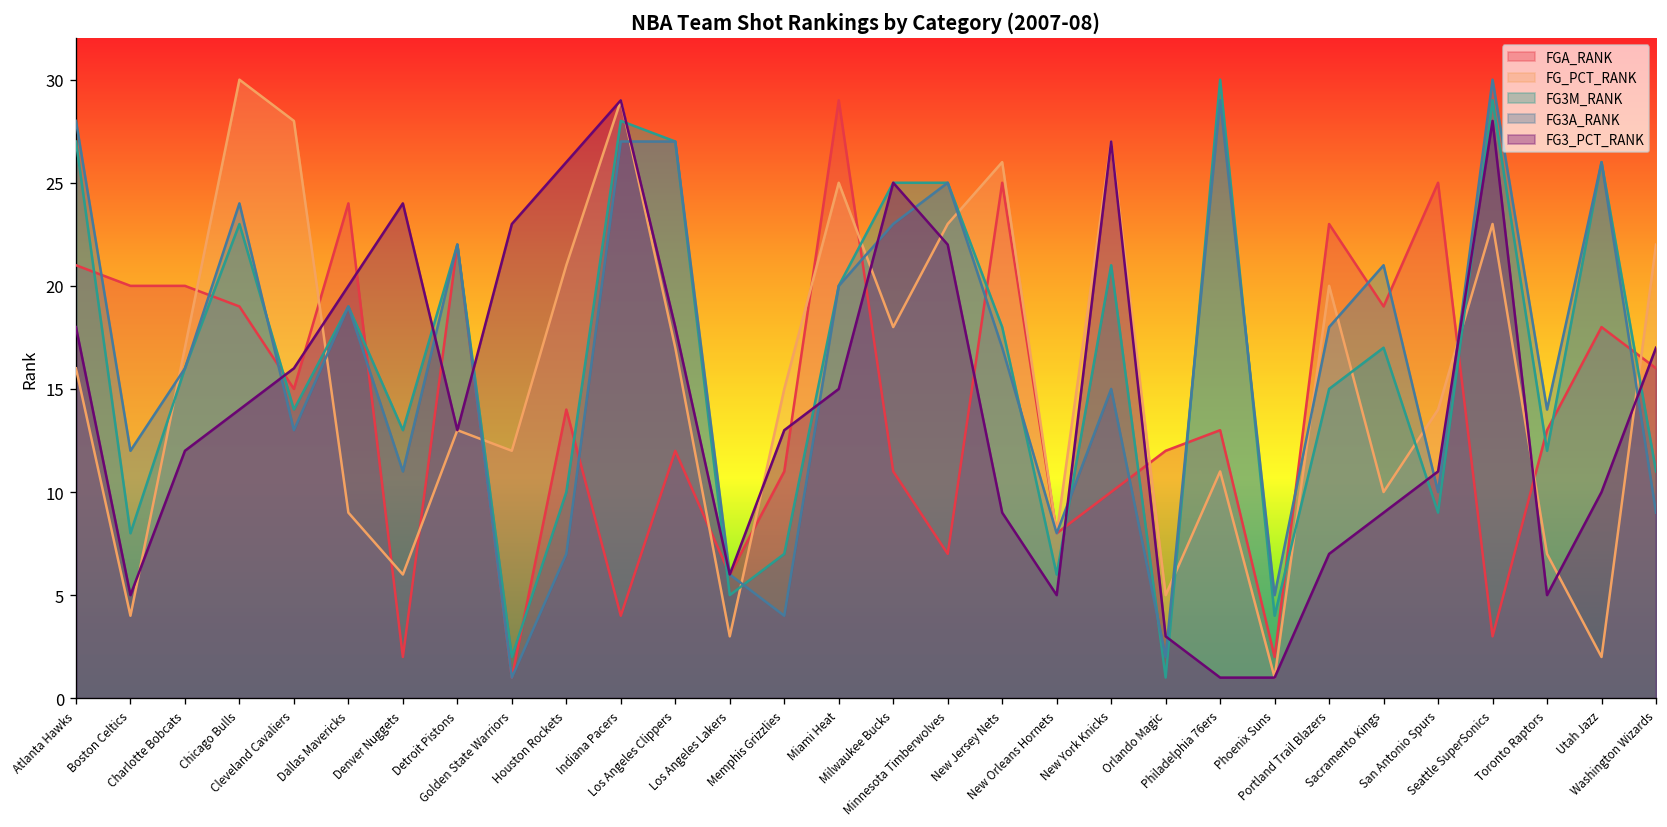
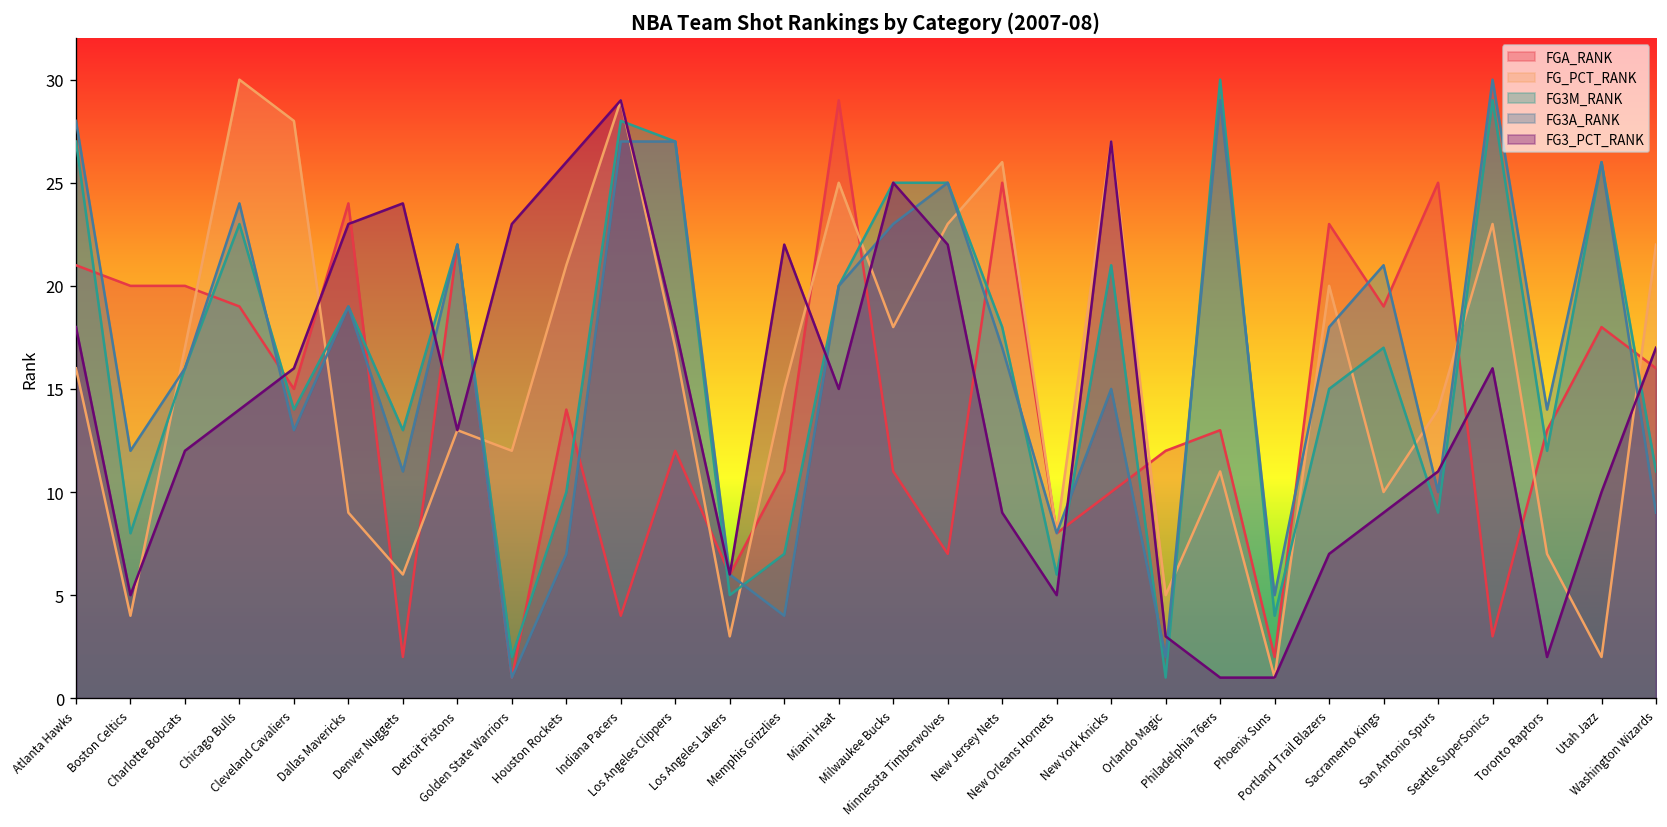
  {
    "FG3_PCT_RANK": {
      "Atlanta Hawks": 18,
      "Boston Celtics": 5,
      "Charlotte Bobcats": 12,
      "Chicago Bulls": 14,
      "Cleveland Cavaliers": 16,
-     "Dallas Mavericks": 20,
+     "Dallas Mavericks": 23,
      "Denver Nuggets": 24,
      "Golden State Warriors": 23,
      "Houston Rockets": 26,
      "Los Angeles Clippers": 18,
-     "Memphis Grizzlies": 13,
+     "Memphis Grizzlies": 22,
      "Miami Heat": 15,
      "Minnesota Timberwolves": 22,
      "New Jersey Nets": 9,
      "New Orleans Hornets": 5,
      "Orlando Magic": 3,
      "Philadelphia 76ers": 1,
      "Portland Trail Blazers": 7,
      "Sacramento Kings": 9,
      "San Antonio Spurs": 11,
-     "Seattle SuperSonics": 28,
-     "Toronto Raptors": 5,
+     "Seattle SuperSonics": 16,
+     "Toronto Raptors": 2,
      "Utah Jazz": 10,
      "Washington Wizards": 17
    }
  }
